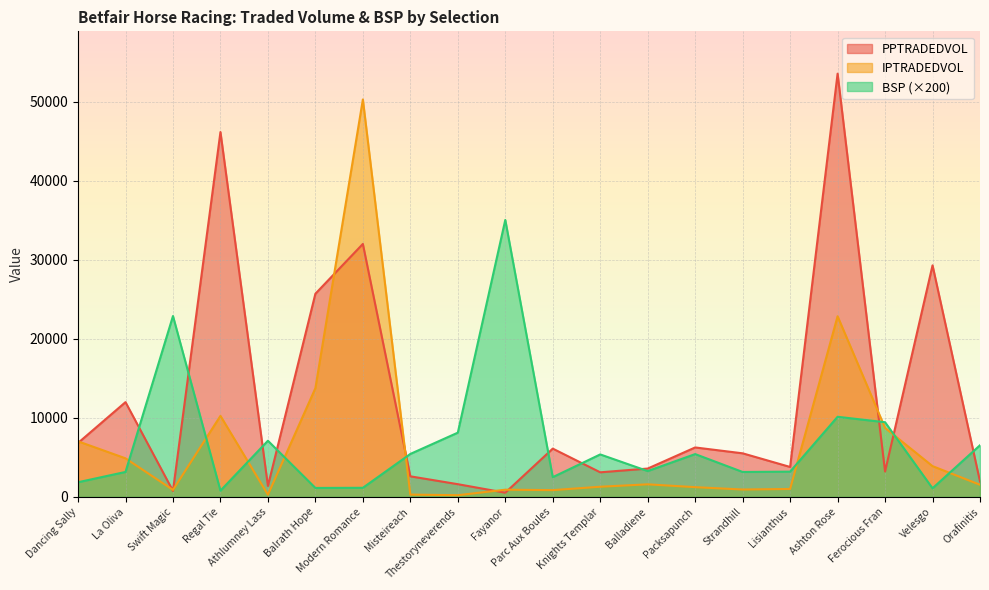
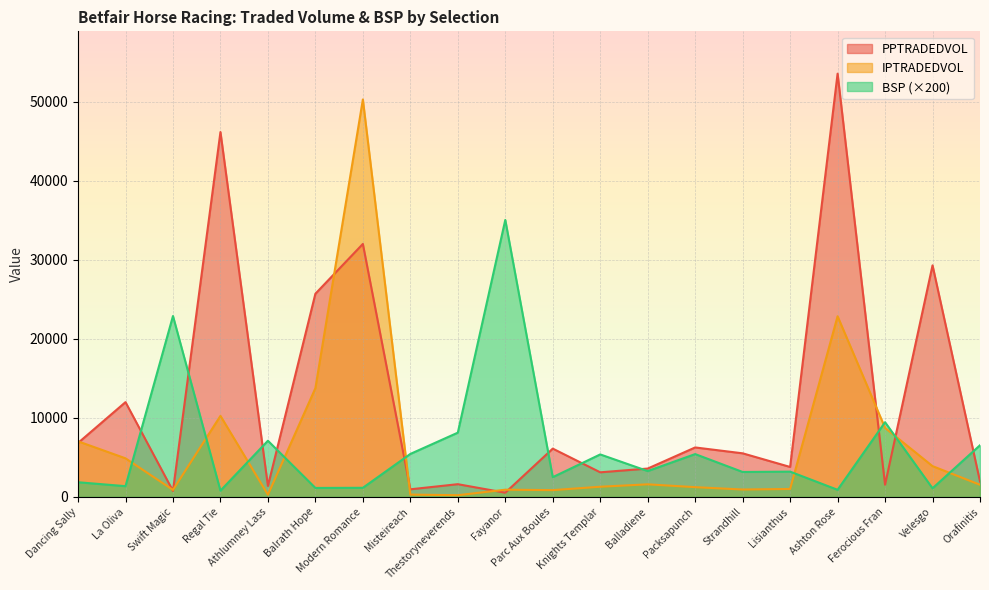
  {
    "PPTRADEDVOL": {
      "La Oliva": 12000,
      "Regal Tie": 46000,
      "Athlumney Lass": 1000,
      "Balrath Hope": 26000,
      "Modern Romance": 32000,
-     "Misteireach": 3000,
+     "Misteireach": 1000,
      "Thestoryneverends": 2000,
      "Fayanor": 1000,
      "Parc Aux Boules": 6000,
      "Knights Templar": 3000,
      "Packsapunch": 6000,
      "Strandhill": 6000,
      "Lisianthus": 4000,
      "Ashton Rose": 54000,
-     "Ferocious Fran": 3000,
+     "Ferocious Fran": 2000,
      "Velesgo": 29000,
      "Orafinitis": 2000
    },
    "IPTRADEDVOL": {
      "La Oliva": 5000,
      "Regal Tie": 10000,
      "Athlumney Lass": 0,
      "Balrath Hope": 14000,
      "Modern Romance": 50000,
      "Misteireach": 0,
      "Thestoryneverends": 0,
      "Fayanor": 1000,
      "Parc Aux Boules": 1000,
      "Knights Templar": 1000,
      "Balladiene": 2000,
      "Packsapunch": 1000,
      "Strandhill": 1000,
      "Lisianthus": 1000,
      "Ashton Rose": 23000,
      "Ferocious Fran": 9000,
      "Velesgo": 4000,
      "Orafinitis": 2000
    },
    "BSP (×200)": {
      "Dancing Sally": 2000,
-     "La Oliva": 3000,
+     "La Oliva": 1000,
      "Swift Magic": 23000,
      "Regal Tie": 1000,
      "Athlumney Lass": 7000,
      "Balrath Hope": 1000,
      "Modern Romance": 1000,
      "Misteireach": 5000,
      "Thestoryneverends": 8000,
      "Fayanor": 35000,
      "Parc Aux Boules": 3000,
      "Knights Templar": 5000,
      "Packsapunch": 5000,
      "Strandhill": 3000,
      "Lisianthus": 3000,
-     "Ashton Rose": 10000,
+     "Ashton Rose": 1000,
      "Ferocious Fran": 9000,
      "Velesgo": 1000,
      "Orafinitis": 7000
    }
  }
